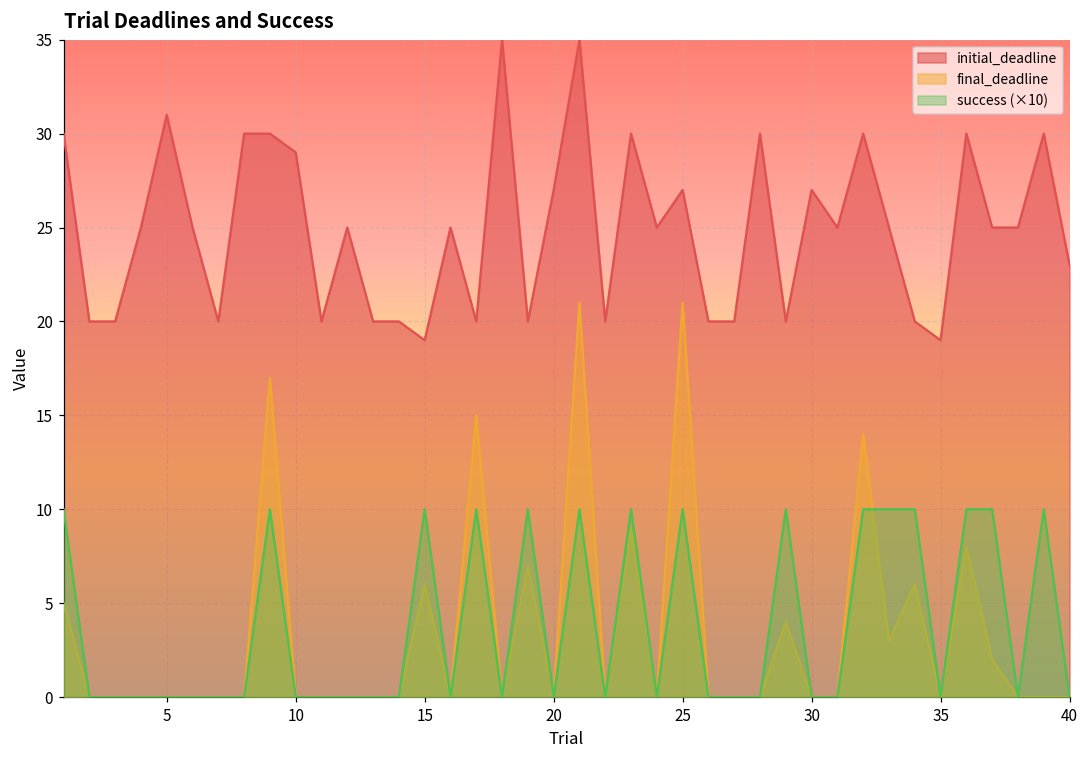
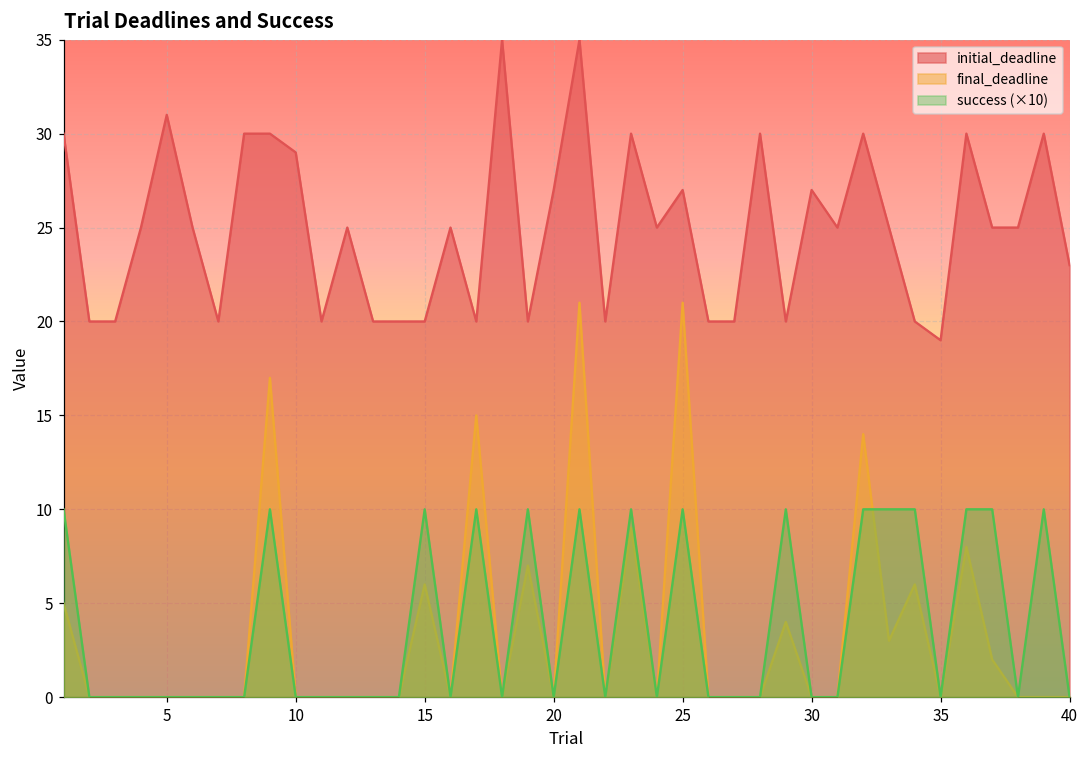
  {
    "initial_deadline": {
      "5": 31,
      "10": 29,
-     "15": 19,
+     "15": 20,
      "20": 27,
      "25": 27,
      "30": 27,
      "35": 19,
      "40": 23
    },
    "final_deadline": {
      "15": 6,
      "25": 21
    },
    "success (×10)": {
      "15": 10,
      "25": 10
    }
  }
